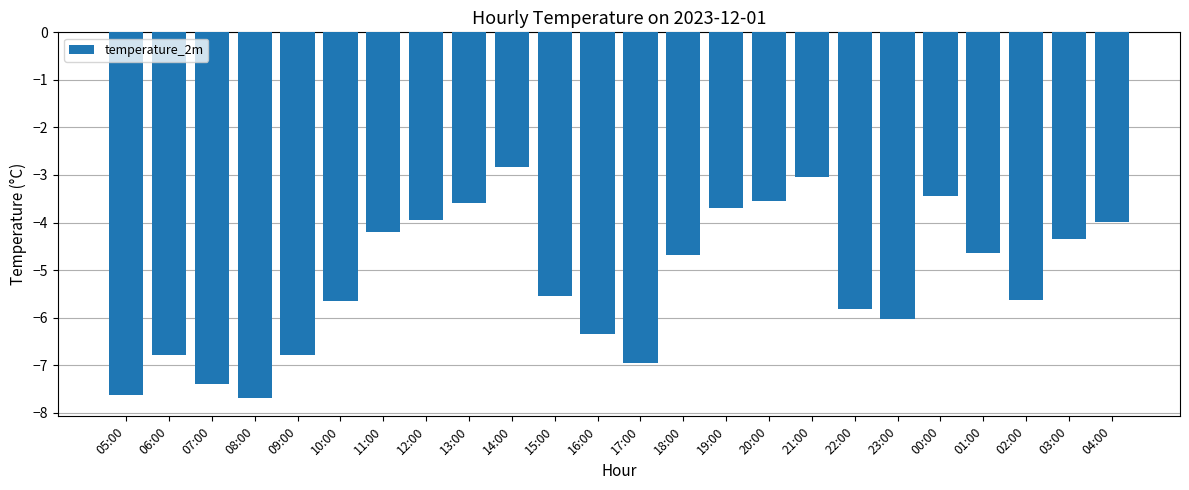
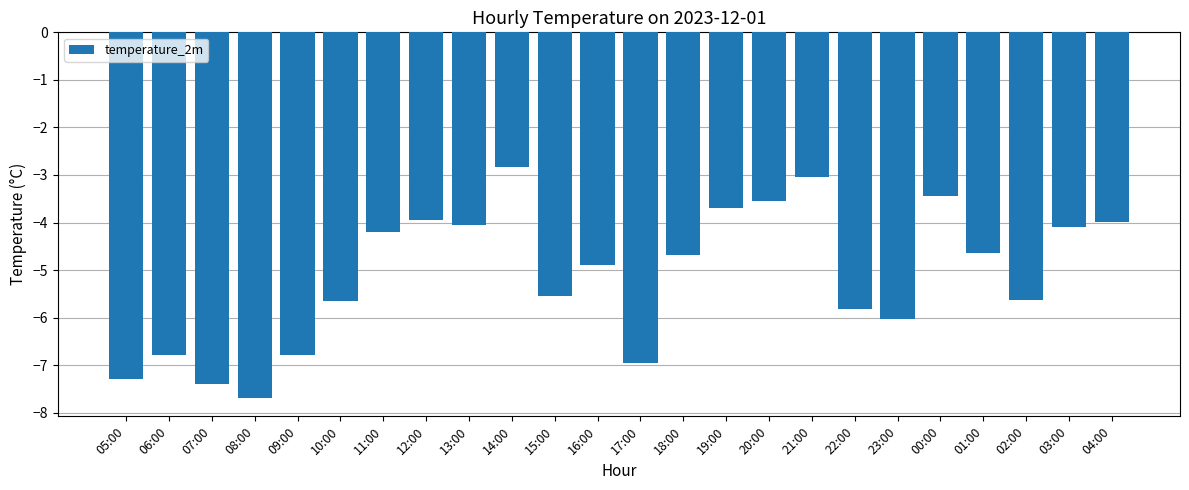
  {
-   "05:00": -7.6,
+   "05:00": -7.3,
    "06:00": -6.8,
    "07:00": -7.4,
    "08:00": -7.7,
    "09:00": -6.8,
    "10:00": -5.6,
    "11:00": -4.2,
    "12:00": -3.9,
-   "13:00": -3.6,
+   "13:00": -4.0,
    "14:00": -2.8,
    "15:00": -5.5,
-   "16:00": -6.3,
+   "16:00": -4.9,
    "17:00": -7.0,
    "18:00": -4.7,
    "19:00": -3.7,
    "20:00": -3.5,
    "21:00": -3.0,
    "22:00": -5.8,
    "23:00": -6.0,
    "00:00": -3.4,
    "01:00": -4.6,
    "02:00": -5.6,
-   "03:00": -4.3,
+   "03:00": -4.1,
    "04:00": -4.0
  }
